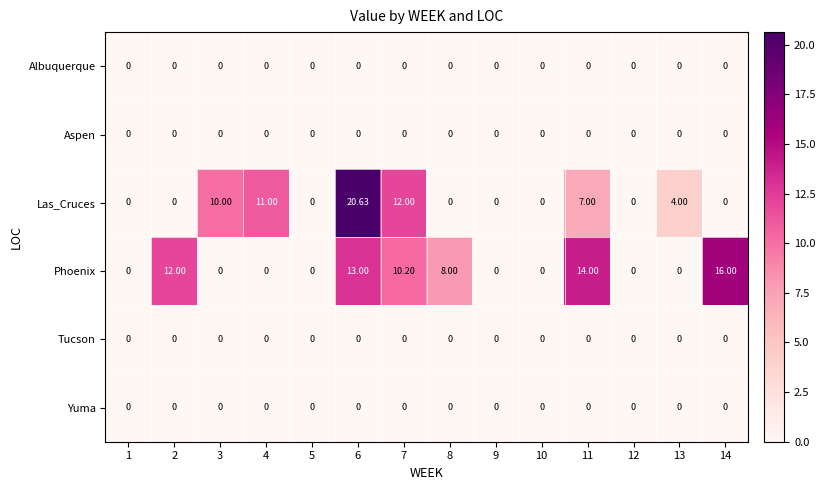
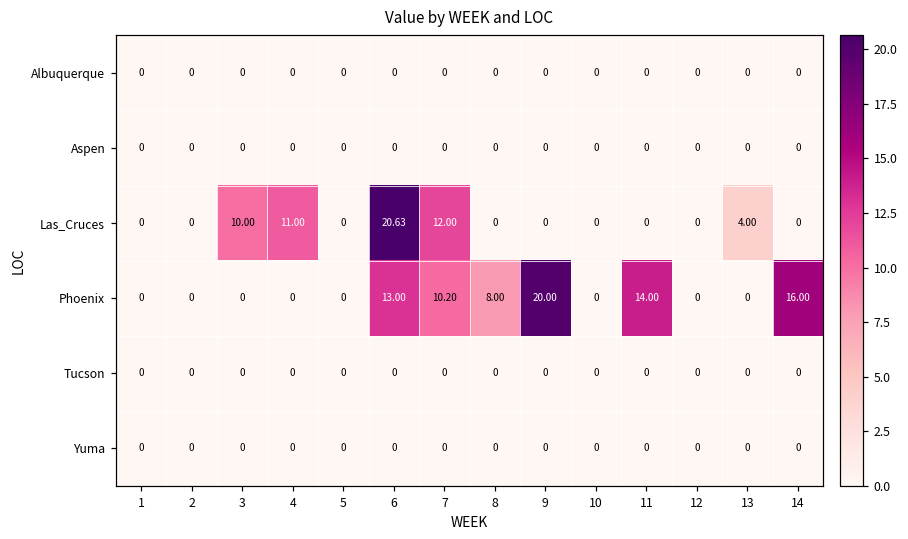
  {
    "Albuquerque": {
      "1": 0,
      "2": 0,
      "3": 0,
      "4": 0,
      "5": 0,
      "6": 0,
      "7": 0,
      "8": 0,
      "9": 0,
      "10": 0,
      "11": 0,
      "12": 0,
      "13": 0,
      "14": 0
    },
    "Aspen": {
      "1": 0,
      "2": 0,
      "3": 0,
      "4": 0,
      "5": 0,
      "6": 0,
      "7": 0,
      "8": 0,
      "9": 0,
      "10": 0,
      "11": 0,
      "12": 0,
      "13": 0,
      "14": 0
    },
    "Las_Cruces": {
      "1": 0,
      "2": 0,
      "3": 10.00,
      "4": 11.00,
      "5": 0,
      "6": 20.63,
      "7": 12.00,
      "8": 0,
      "9": 0,
      "10": 0,
-     "11": 7.00,
+     "11": 0,
      "12": 0,
      "13": 4.00,
      "14": 0
    },
    "Phoenix": {
      "1": 0,
-     "2": 12.00,
+     "2": 0,
      "3": 0,
      "4": 0,
      "5": 0,
      "6": 13.00,
      "7": 10.20,
      "8": 8.00,
-     "9": 0,
+     "9": 20.00,
      "10": 0,
      "11": 14.00,
      "12": 0,
      "13": 0,
      "14": 16.00
    },
    "Tucson": {
      "1": 0,
      "2": 0,
      "3": 0,
      "4": 0,
      "5": 0,
      "6": 0,
      "7": 0,
      "8": 0,
      "9": 0,
      "10": 0,
      "11": 0,
      "12": 0,
      "13": 0,
      "14": 0
    },
    "Yuma": {
      "1": 0,
      "2": 0,
      "3": 0,
      "4": 0,
      "5": 0,
      "6": 0,
      "7": 0,
      "8": 0,
      "9": 0,
      "10": 0,
      "11": 0,
      "12": 0,
      "13": 0,
      "14": 0
    }
  }
